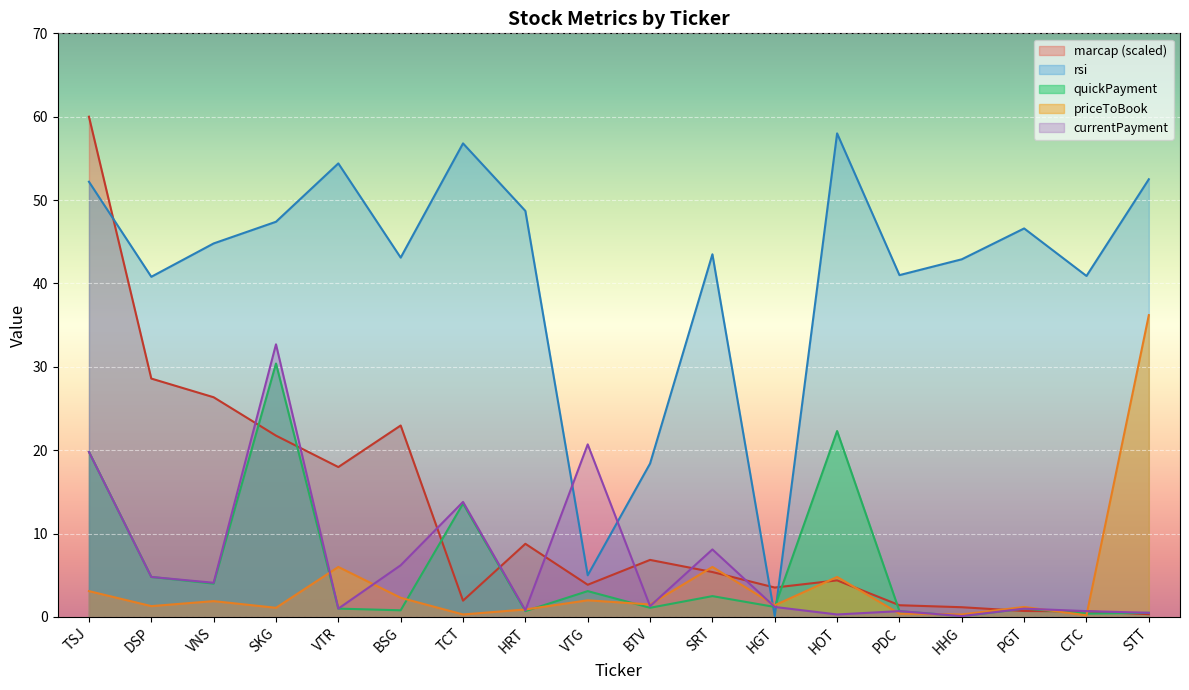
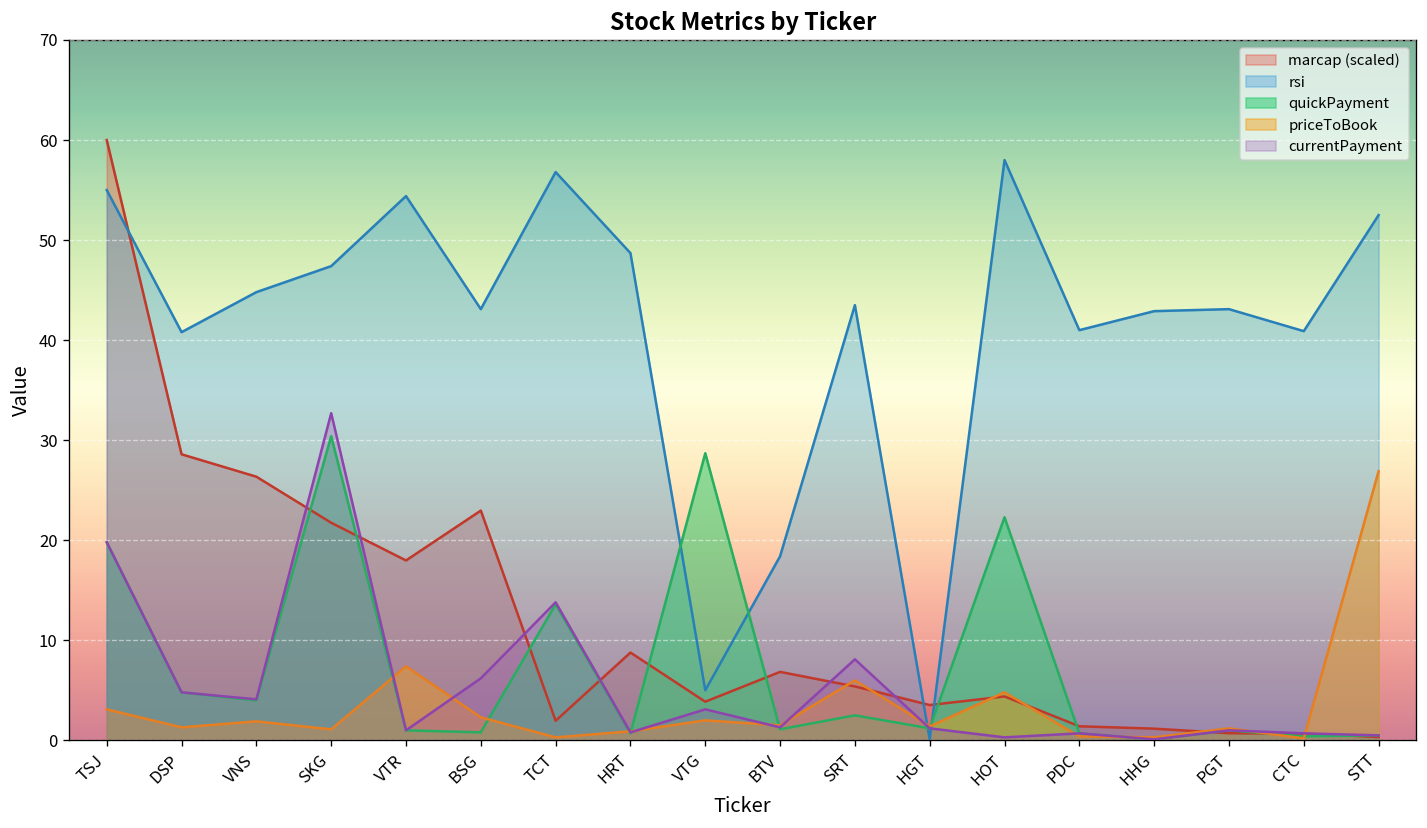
  {
    "marcap (scaled)": {
      "TSJ": 60,
      "DSP": 29,
      "VNS": 26,
      "SKG": 22,
      "VTR": 18,
      "BSG": 23,
      "TCT": 2,
      "HRT": 9,
      "VTG": 4,
      "BTV": 7,
      "SRT": 5,
      "HGT": 4,
      "HOT": 4,
      "PDC": 1,
      "HHG": 1
    },
    "rsi": {
-     "TSJ": 52,
+     "TSJ": 55,
      "DSP": 41,
      "VNS": 45,
      "SKG": 47,
      "VTR": 54,
      "BSG": 43,
      "TCT": 57,
      "HRT": 49,
      "VTG": 5,
      "BTV": 18,
      "SRT": 44,
      "HGT": 0,
      "HOT": 58,
      "PDC": 41,
      "HHG": 43,
-     "PGT": 47,
+     "PGT": 43,
      "CTC": 41,
      "STT": 53
    },
    "quickPayment": {
      "SKG": 30,
      "BSG": 1,
-     "VTG": 3,
+     "VTG": 29,
      "SRT": 3,
      "HOT": 22
    },
    "priceToBook": {
      "TSJ": 3,
      "DSP": 1,
      "VNS": 2,
      "SKG": 1,
-     "VTR": 6,
+     "VTR": 7,
      "BSG": 2,
      "TCT": 0,
      "VTG": 2,
      "SRT": 6,
      "HOT": 5,
-     "STT": 36
+     "STT": 27
    },
    "currentPayment": {
      "SKG": 33,
      "BSG": 6,
-     "VTG": 21,
+     "VTG": 3,
      "SRT": 8,
      "HOT": 0
    }
  }
